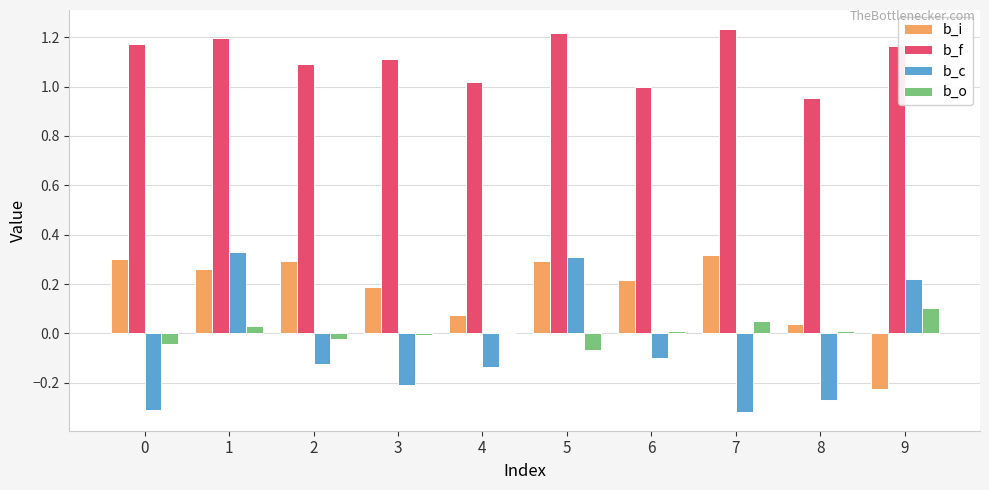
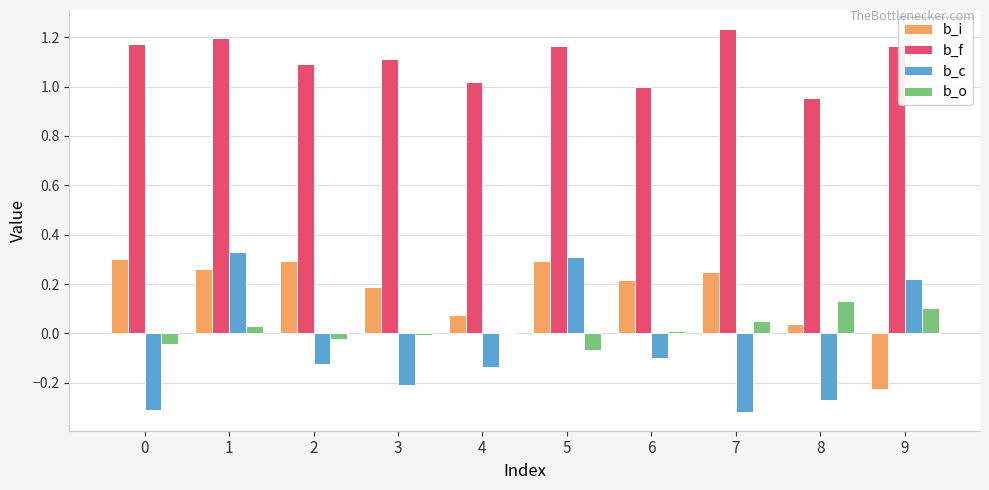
  {
    "b_i": {
      "0": 0.30,
      "1": 0.26,
      "2": 0.29,
      "3": 0.19,
      "4": 0.08,
      "5": 0.29,
      "6": 0.21,
-     "7": 0.32,
+     "7": 0.25,
      "8": 0.04,
      "9": -0.23
    },
    "b_f": {
      "0": 1.17,
      "1": 1.20,
      "2": 1.09,
      "3": 1.11,
      "4": 1.02,
-     "5": 1.22,
+     "5": 1.16,
      "6": 1.00,
      "7": 1.23,
      "8": 0.95,
      "9": 1.16
    },
    "b_c": {
      "0": -0.31,
      "1": 0.33,
      "2": -0.13,
      "3": -0.21,
      "4": -0.14,
      "5": 0.31,
      "6": -0.10,
      "7": -0.32,
      "8": -0.27,
      "9": 0.22
    },
    "b_o": {
      "0": -0.04,
      "1": 0.03,
      "2": -0.02,
      "5": -0.07,
      "7": 0.05,
-     "8": 0.01,
+     "8": 0.13,
      "9": 0.10
    }
  }
